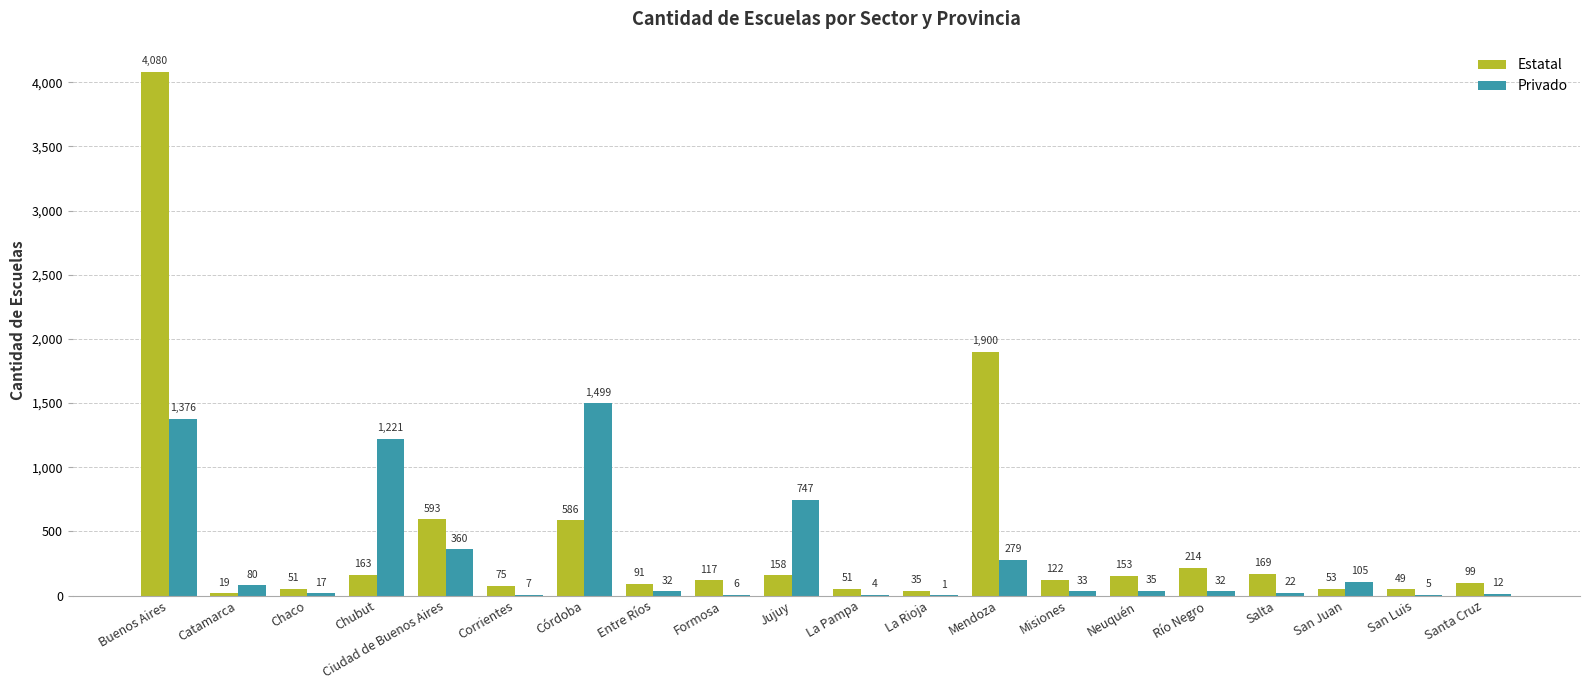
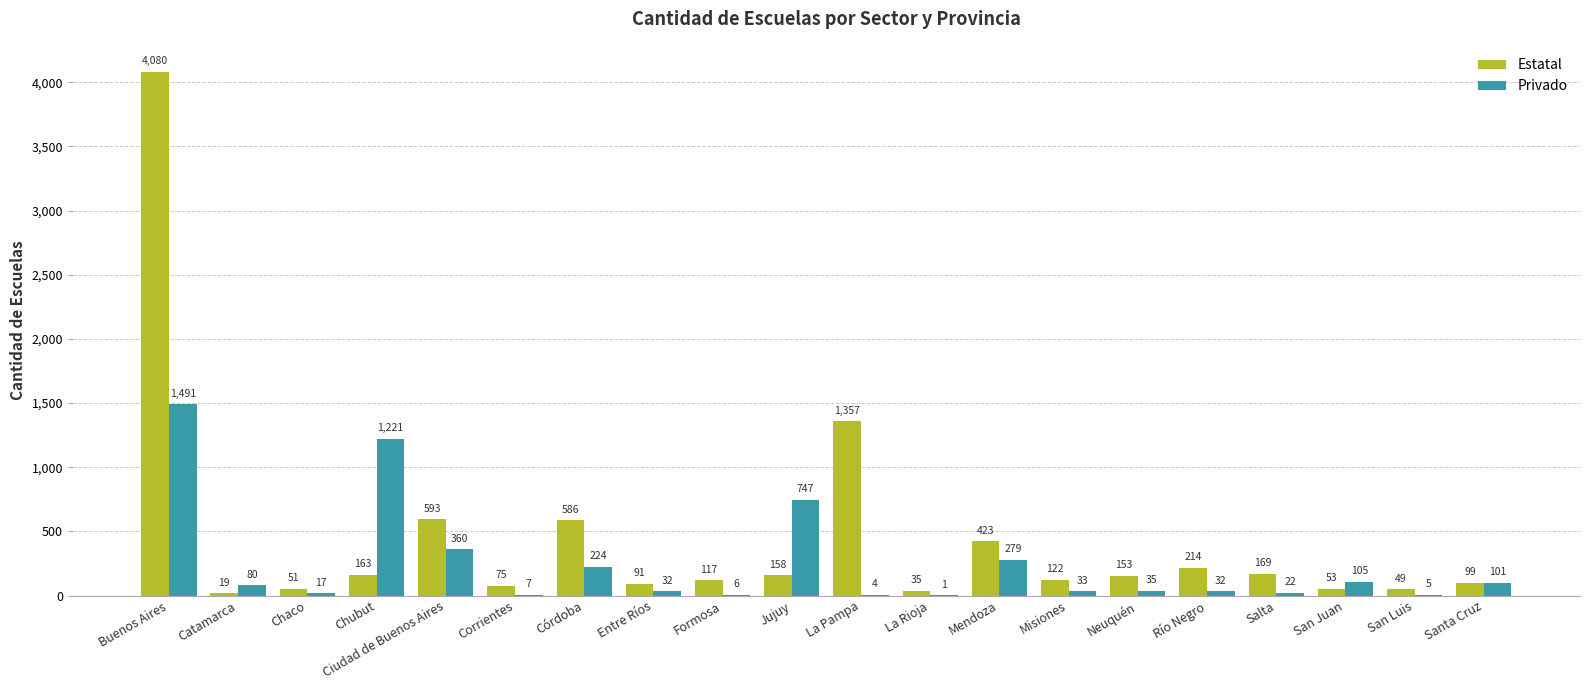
  {
    "Estatal": {
      "Buenos Aires": "4,080",
      "Catamarca": "19",
      "Chaco": "51",
      "Chubut": "163",
      "Ciudad de Buenos Aires": "593",
      "Corrientes": "75",
      "Córdoba": "586",
      "Entre Ríos": "91",
      "Formosa": "117",
      "Jujuy": "158",
-     "La Pampa": "51",
+     "La Pampa": "1,357",
      "La Rioja": "35",
-     "Mendoza": "1,900",
+     "Mendoza": "423",
      "Misiones": "122",
      "Neuquén": "153",
      "Río Negro": "214",
      "Salta": "169",
      "San Juan": "53",
      "San Luis": "49",
      "Santa Cruz": "99"
    },
    "Privado": {
-     "Buenos Aires": "1,376",
+     "Buenos Aires": "1,491",
      "Catamarca": "80",
      "Chaco": "17",
      "Chubut": "1,221",
      "Ciudad de Buenos Aires": "360",
      "Corrientes": "7",
-     "Córdoba": "1,499",
+     "Córdoba": "224",
      "Entre Ríos": "32",
      "Formosa": "6",
      "Jujuy": "747",
      "La Pampa": "4",
      "La Rioja": "1",
      "Mendoza": "279",
      "Misiones": "33",
      "Neuquén": "35",
      "Río Negro": "32",
      "Salta": "22",
      "San Juan": "105",
      "San Luis": "5",
-     "Santa Cruz": "12"
+     "Santa Cruz": "101"
    }
  }
